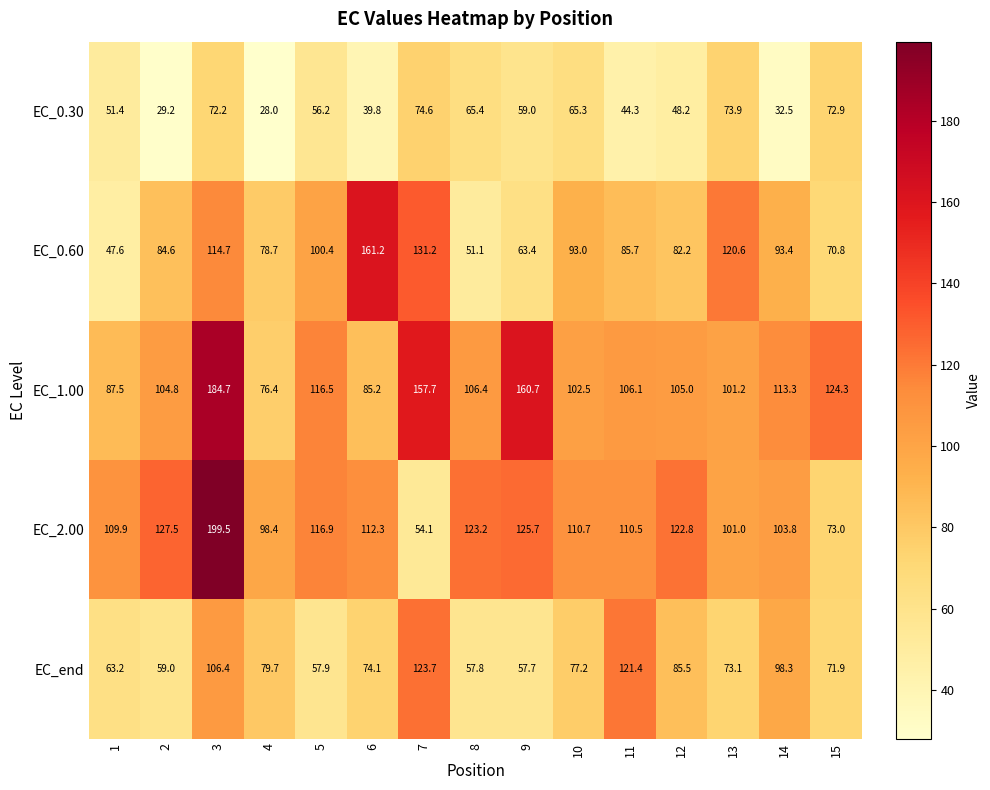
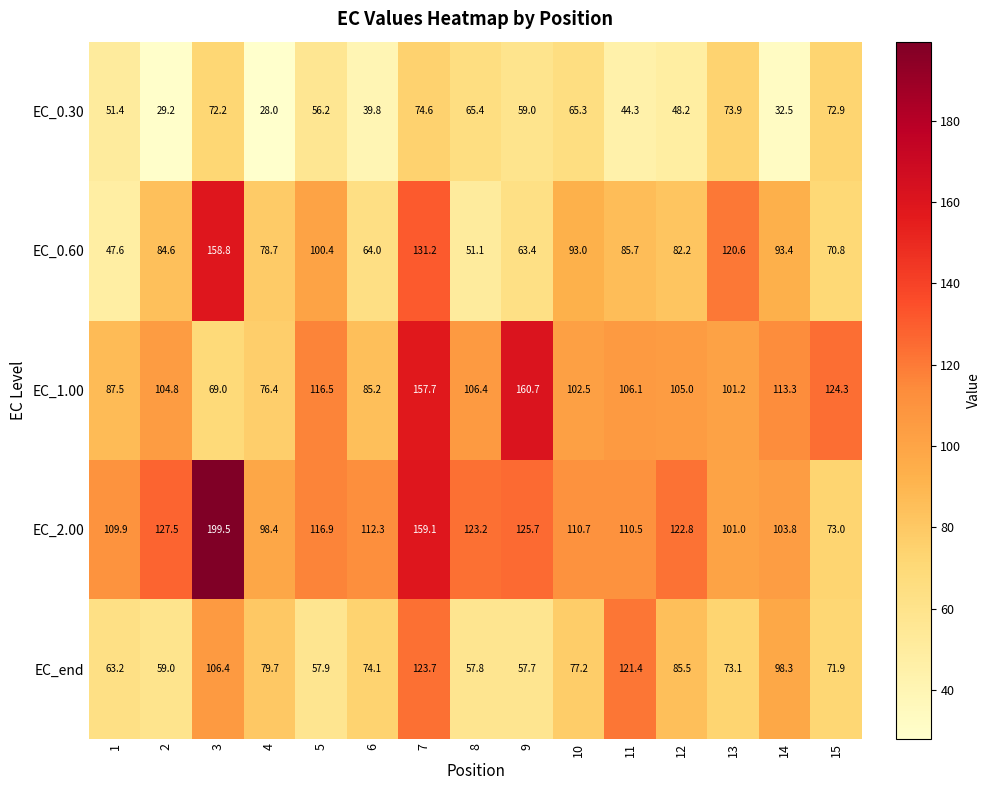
  {
    "EC_0.30": {
      "1": 51.4,
      "2": 29.2,
      "3": 72.2,
      "4": 28.0,
      "5": 56.2,
      "6": 39.8,
      "7": 74.6,
      "8": 65.4,
      "9": 59.0,
      "10": 65.3,
      "11": 44.3,
      "12": 48.2,
      "13": 73.9,
      "14": 32.5,
      "15": 72.9
    },
    "EC_0.60": {
      "1": 47.6,
      "2": 84.6,
-     "3": 114.7,
+     "3": 158.8,
      "4": 78.7,
      "5": 100.4,
-     "6": 161.2,
+     "6": 64.0,
      "7": 131.2,
      "8": 51.1,
      "9": 63.4,
      "10": 93.0,
      "11": 85.7,
      "12": 82.2,
      "13": 120.6,
      "14": 93.4,
      "15": 70.8
    },
    "EC_1.00": {
      "1": 87.5,
      "2": 104.8,
-     "3": 184.7,
+     "3": 69.0,
      "4": 76.4,
      "5": 116.5,
      "6": 85.2,
      "7": 157.7,
      "8": 106.4,
      "9": 160.7,
      "10": 102.5,
      "11": 106.1,
      "12": 105.0,
      "13": 101.2,
      "14": 113.3,
      "15": 124.3
    },
    "EC_2.00": {
      "1": 109.9,
      "2": 127.5,
      "3": 199.5,
      "4": 98.4,
      "5": 116.9,
      "6": 112.3,
-     "7": 54.1,
+     "7": 159.1,
      "8": 123.2,
      "9": 125.7,
      "10": 110.7,
      "11": 110.5,
      "12": 122.8,
      "13": 101.0,
      "14": 103.8,
      "15": 73.0
    },
    "EC_end": {
      "1": 63.2,
      "2": 59.0,
      "3": 106.4,
      "4": 79.7,
      "5": 57.9,
      "6": 74.1,
      "7": 123.7,
      "8": 57.8,
      "9": 57.7,
      "10": 77.2,
      "11": 121.4,
      "12": 85.5,
      "13": 73.1,
      "14": 98.3,
      "15": 71.9
    }
  }
